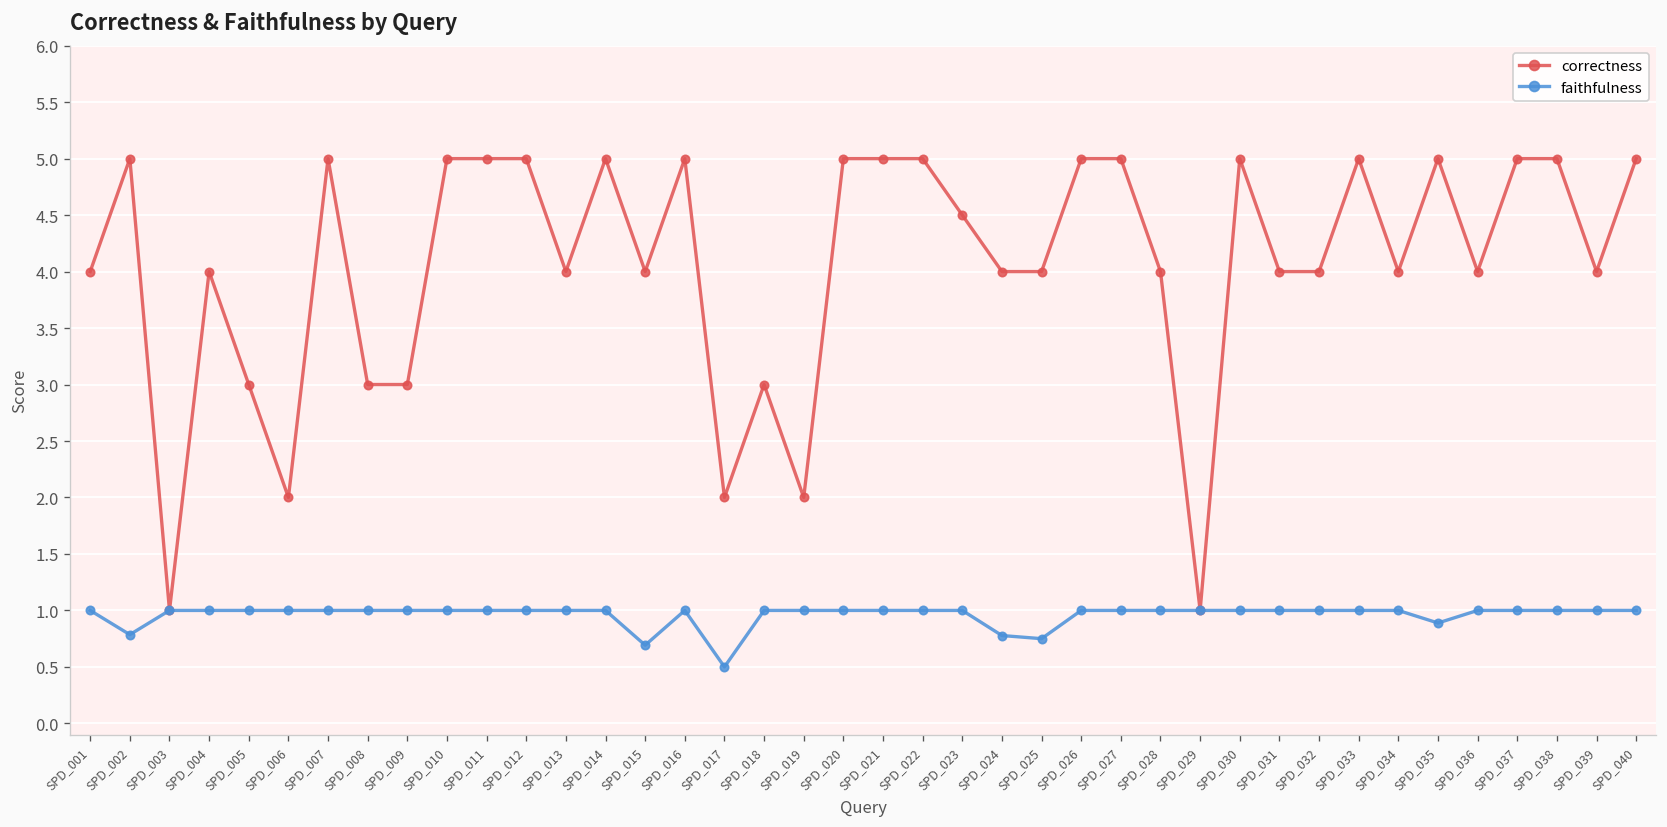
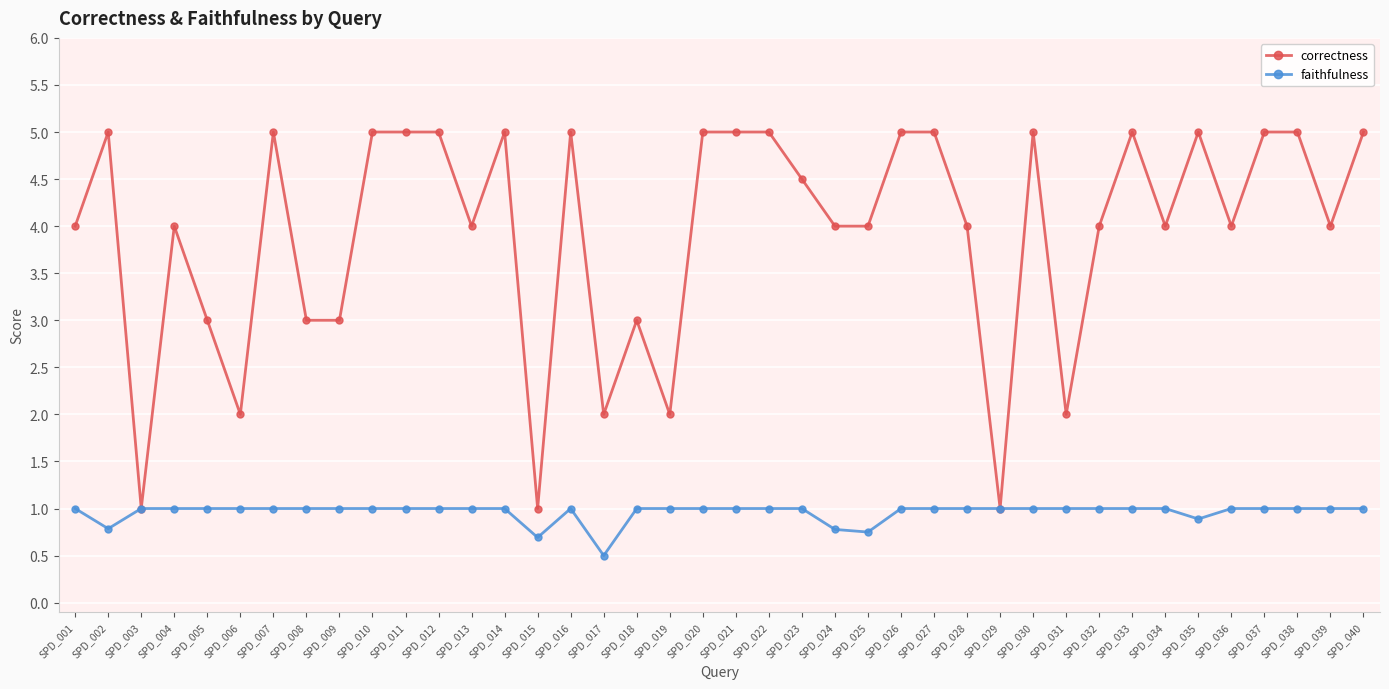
  {
    "correctness": {
      "SPD_001": 4,
      "SPD_002": 5,
      "SPD_004": 4,
      "SPD_005": 3,
      "SPD_006": 2,
      "SPD_007": 5,
      "SPD_008": 3,
      "SPD_009": 3,
      "SPD_010": 5,
      "SPD_011": 5,
      "SPD_012": 5,
      "SPD_013": 4,
      "SPD_014": 5,
-     "SPD_015": 4,
+     "SPD_015": 1,
      "SPD_016": 5,
      "SPD_017": 2,
      "SPD_018": 3,
      "SPD_019": 2,
      "SPD_020": 5,
      "SPD_021": 5,
      "SPD_022": 5,
      "SPD_023": 4.5,
      "SPD_024": 4,
      "SPD_025": 4,
      "SPD_026": 5,
      "SPD_027": 5,
      "SPD_028": 4,
      "SPD_030": 5,
-     "SPD_031": 4,
+     "SPD_031": 2,
      "SPD_032": 4,
      "SPD_033": 5,
      "SPD_034": 4,
      "SPD_035": 5,
      "SPD_036": 4,
      "SPD_037": 5,
      "SPD_038": 5,
      "SPD_039": 4,
      "SPD_040": 5
    },
    "faithfulness": {
      "SPD_001": 1,
      "SPD_002": 0.8,
      "SPD_004": 1,
      "SPD_005": 1,
      "SPD_006": 1,
      "SPD_007": 1,
      "SPD_008": 1,
      "SPD_009": 1,
      "SPD_010": 1,
      "SPD_011": 1,
      "SPD_012": 1,
      "SPD_013": 1,
      "SPD_014": 1,
      "SPD_015": 0.7,
      "SPD_016": 1,
      "SPD_017": 0.5,
      "SPD_018": 1,
      "SPD_019": 1,
      "SPD_020": 1,
      "SPD_021": 1,
      "SPD_022": 1,
      "SPD_023": 1,
      "SPD_024": 0.8,
      "SPD_025": 0.8,
      "SPD_026": 1,
      "SPD_027": 1,
      "SPD_028": 1,
      "SPD_030": 1,
      "SPD_031": 1,
      "SPD_032": 1,
      "SPD_033": 1,
      "SPD_034": 1,
      "SPD_035": 0.9,
      "SPD_036": 1,
      "SPD_037": 1,
      "SPD_038": 1,
      "SPD_039": 1,
      "SPD_040": 1
    }
  }
